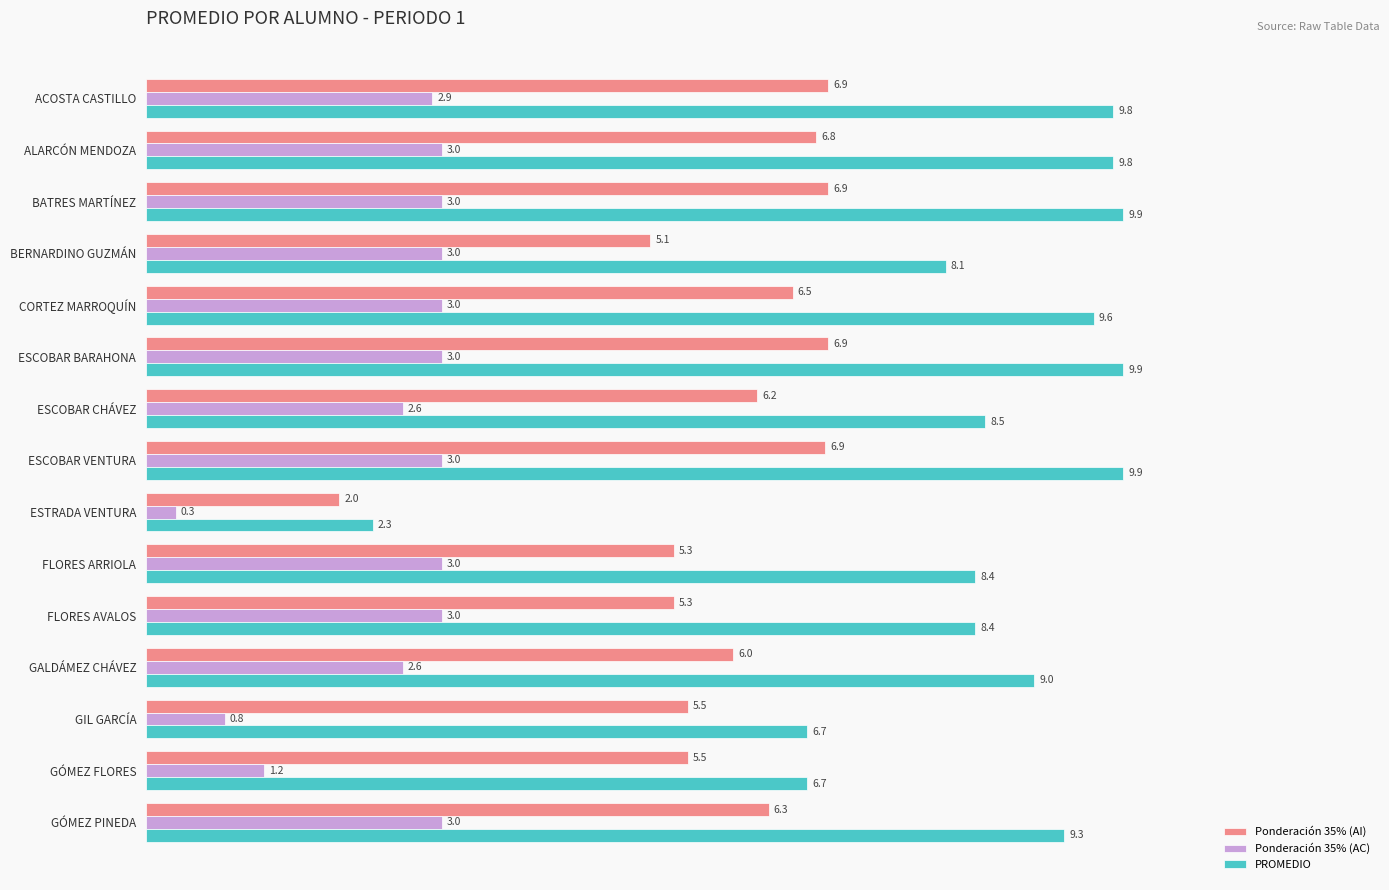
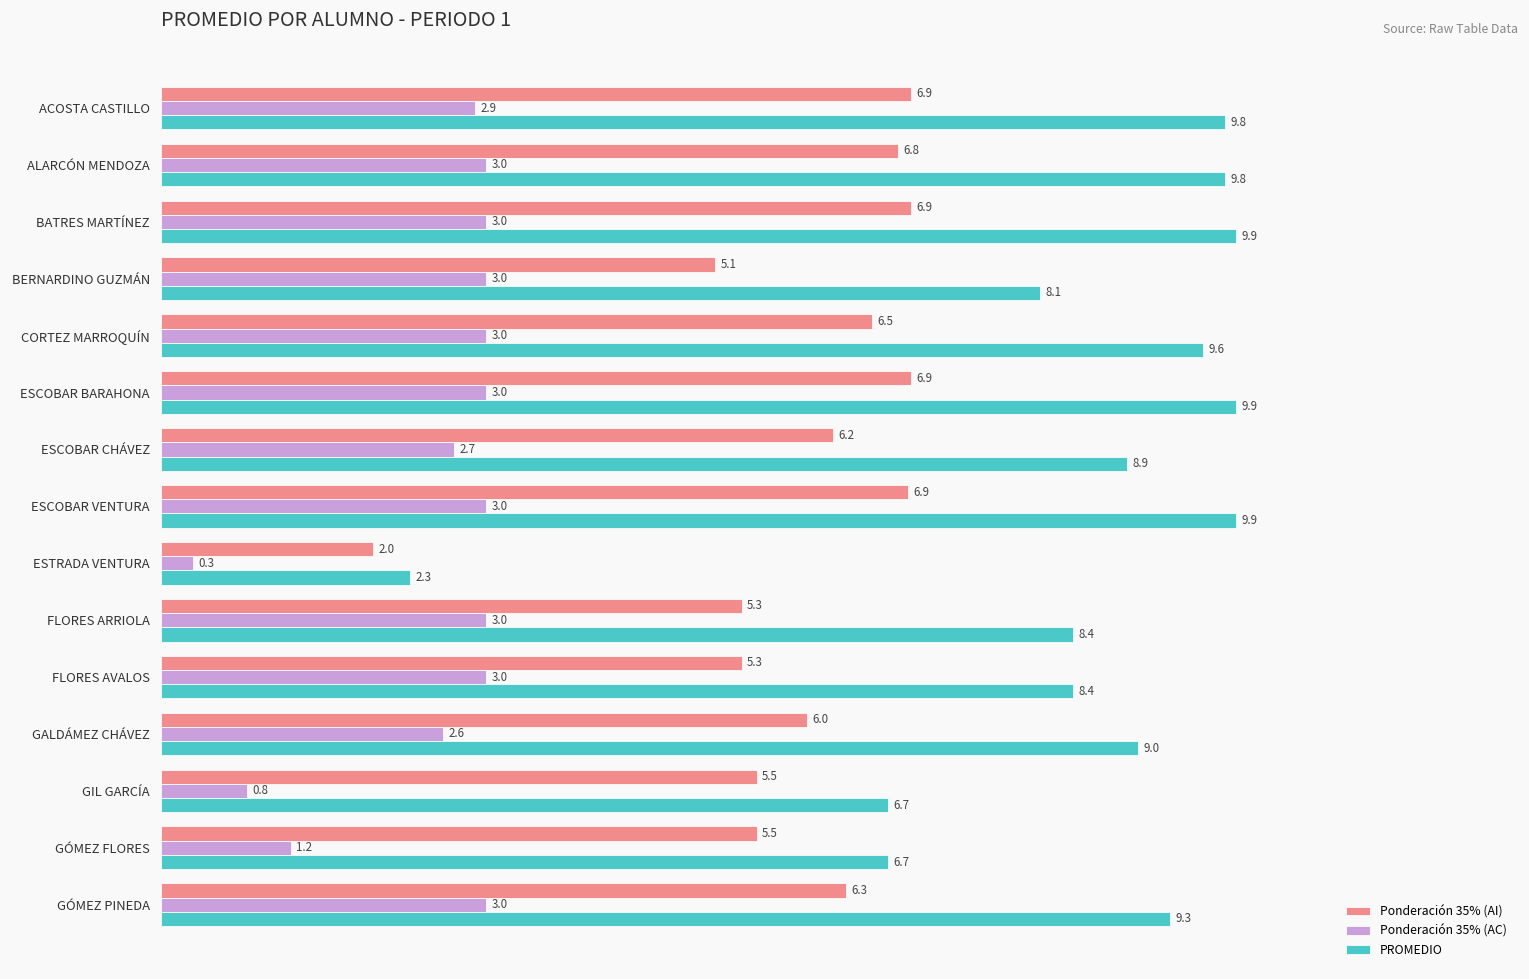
  {
    "Ponderación 35% (AI)": {
      "ACOSTA CASTILLO": 6.9,
      "ALARCÓN MENDOZA": 6.8,
      "BATRES MARTÍNEZ": 6.9,
      "BERNARDINO GUZMÁN": 5.1,
      "CORTEZ MARROQUÍN": 6.5,
      "ESCOBAR BARAHONA": 6.9,
      "ESCOBAR CHÁVEZ": 6.2,
      "ESCOBAR VENTURA": 6.9,
      "ESTRADA VENTURA": 2.0,
      "FLORES ARRIOLA": 5.3,
      "FLORES AVALOS": 5.3,
      "GALDÁMEZ CHÁVEZ": 6.0,
      "GIL GARCÍA": 5.5,
      "GÓMEZ FLORES": 5.5,
      "GÓMEZ PINEDA": 6.3
    },
    "Ponderación 35% (AC)": {
      "ACOSTA CASTILLO": 2.9,
      "ALARCÓN MENDOZA": 3.0,
      "BATRES MARTÍNEZ": 3.0,
      "BERNARDINO GUZMÁN": 3.0,
      "CORTEZ MARROQUÍN": 3.0,
      "ESCOBAR BARAHONA": 3.0,
-     "ESCOBAR CHÁVEZ": 2.6,
+     "ESCOBAR CHÁVEZ": 2.7,
      "ESCOBAR VENTURA": 3.0,
      "ESTRADA VENTURA": 0.3,
      "FLORES ARRIOLA": 3.0,
      "FLORES AVALOS": 3.0,
      "GALDÁMEZ CHÁVEZ": 2.6,
      "GIL GARCÍA": 0.8,
      "GÓMEZ FLORES": 1.2,
      "GÓMEZ PINEDA": 3.0
    },
    "PROMEDIO": {
      "ACOSTA CASTILLO": 9.8,
      "ALARCÓN MENDOZA": 9.8,
      "BATRES MARTÍNEZ": 9.9,
      "BERNARDINO GUZMÁN": 8.1,
      "CORTEZ MARROQUÍN": 9.6,
      "ESCOBAR BARAHONA": 9.9,
-     "ESCOBAR CHÁVEZ": 8.5,
+     "ESCOBAR CHÁVEZ": 8.9,
      "ESCOBAR VENTURA": 9.9,
      "ESTRADA VENTURA": 2.3,
      "FLORES ARRIOLA": 8.4,
      "FLORES AVALOS": 8.4,
      "GALDÁMEZ CHÁVEZ": 9.0,
      "GIL GARCÍA": 6.7,
      "GÓMEZ FLORES": 6.7,
      "GÓMEZ PINEDA": 9.3
    }
  }
